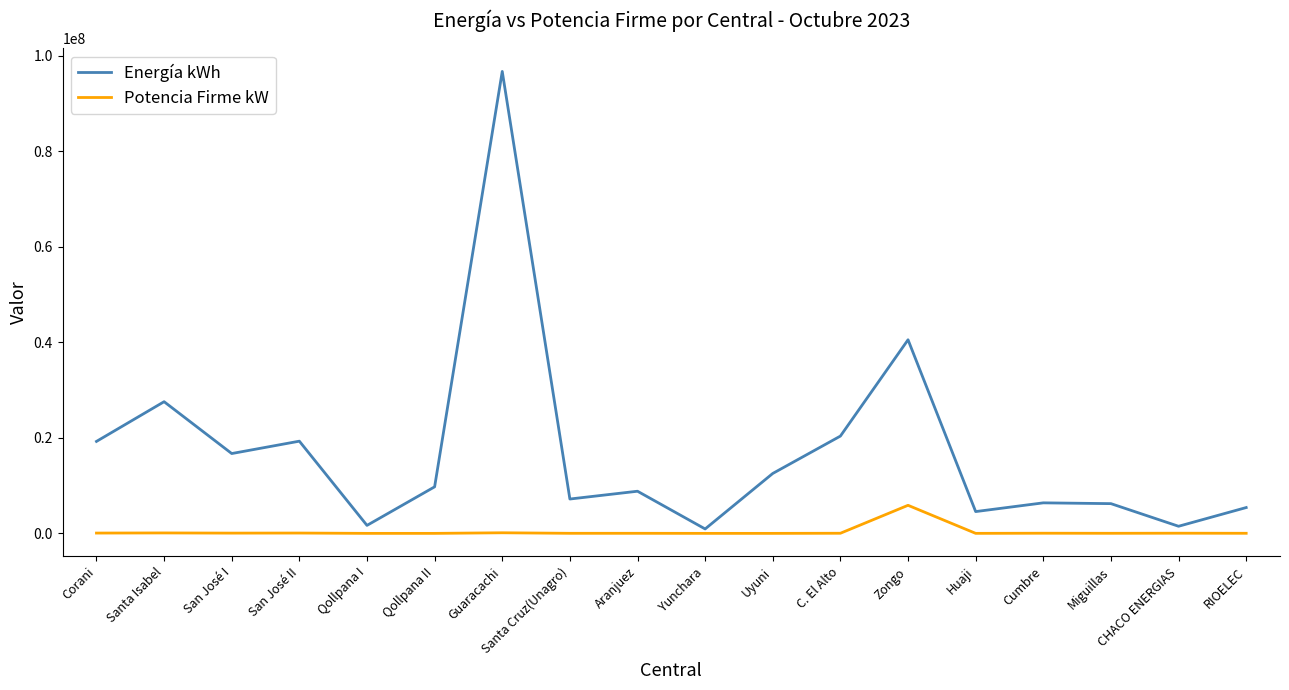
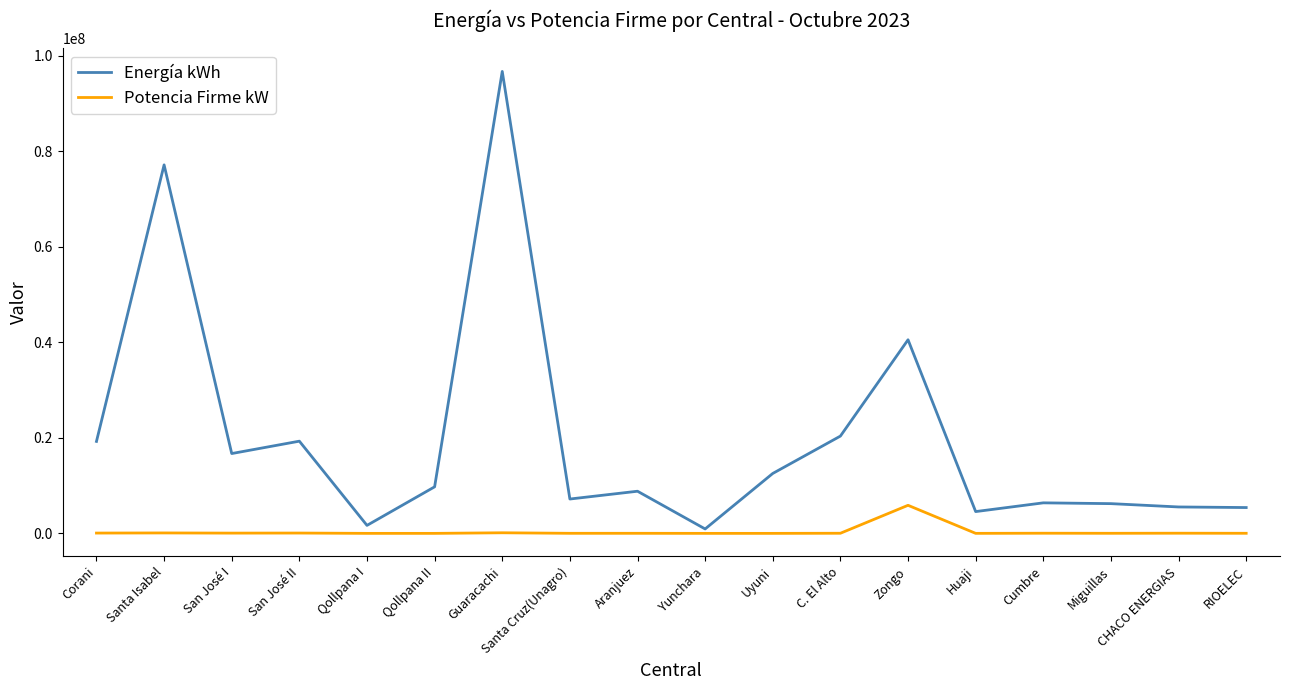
  {
    "Energía kWh": {
      "Corani": 19000000,
-     "Santa Isabel": 28000000,
+     "Santa Isabel": 77000000,
      "San José I": 17000000,
      "San José II": 19000000,
      "Qollpana I": 2000000,
      "Qollpana II": 10000000,
      "Guaracachi": 97000000,
      "Santa Cruz(Unagro)": 7000000,
      "Aranjuez": 9000000,
      "Yunchara": 1000000,
      "Uyuni": 13000000,
      "C. El Alto": 20000000,
      "Zongo": 41000000,
      "Huaji": 5000000,
      "Cumbre": 6000000,
      "Miguillas": 6000000,
-     "CHACO ENERGIAS": 1000000,
+     "CHACO ENERGIAS": 6000000,
      "RIOELEC": 5000000
    },
    "Potencia Firme kW": {
      "Corani": 0,
      "Santa Isabel": 0,
      "San José I": 0,
      "San José II": 0,
      "Qollpana I": 0,
      "Qollpana II": 0,
      "Guaracachi": 0,
      "Santa Cruz(Unagro)": 0,
      "Aranjuez": 0,
      "Yunchara": 0,
      "Uyuni": 0,
      "C. El Alto": 0,
      "Zongo": 6000000,
      "Huaji": 0,
      "Cumbre": 0,
      "Miguillas": 0,
      "CHACO ENERGIAS": 0,
      "RIOELEC": 0
    }
  }
